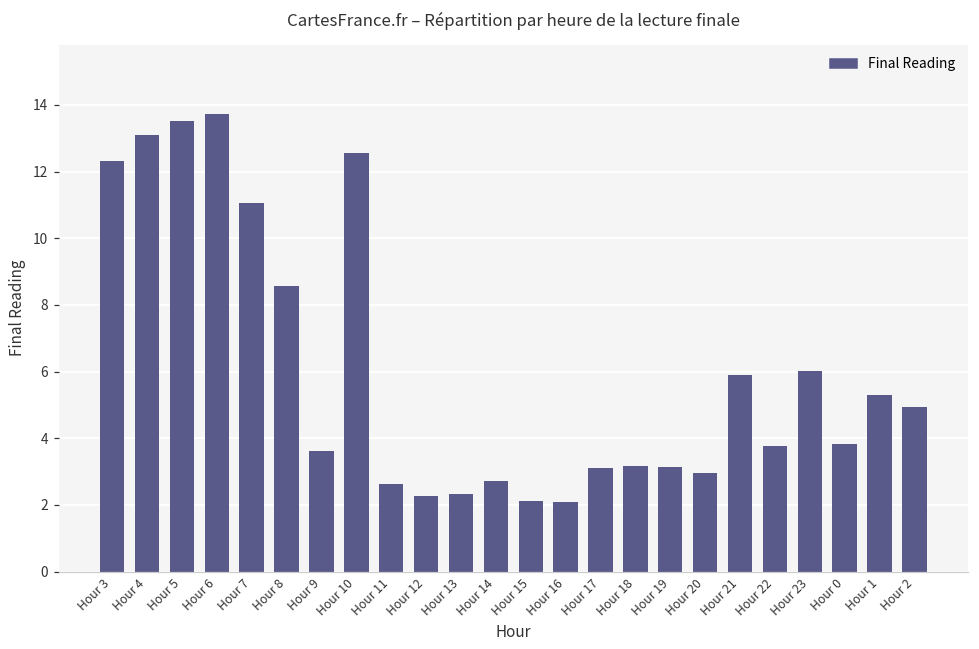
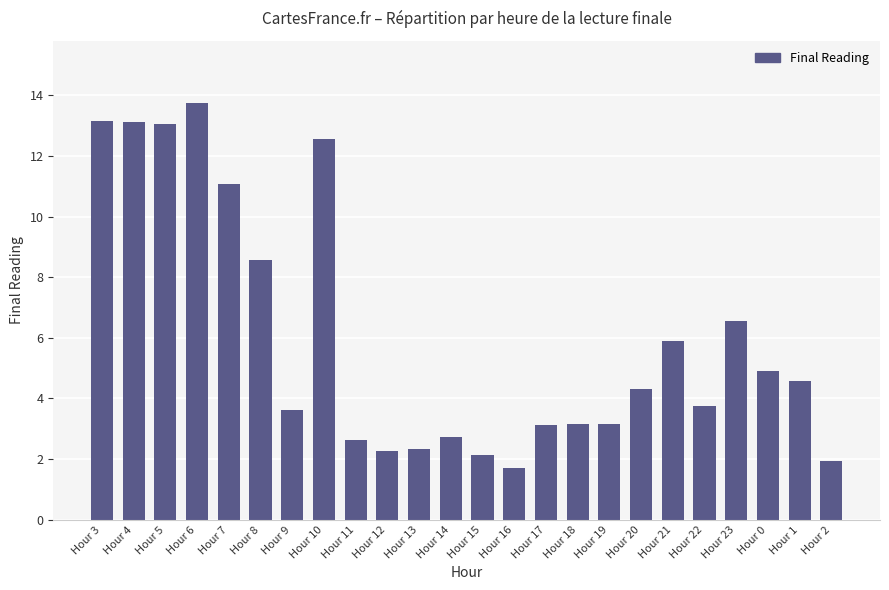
  {
-   "Hour 3": 12.3,
+   "Hour 3": 13.1,
    "Hour 4": 13.1,
-   "Hour 5": 13.5,
+   "Hour 5": 13.1,
    "Hour 6": 13.7,
    "Hour 7": 11.1,
    "Hour 8": 8.6,
    "Hour 9": 3.6,
    "Hour 10": 12.6,
    "Hour 11": 2.6,
    "Hour 12": 2.3,
    "Hour 13": 2.3,
    "Hour 14": 2.7,
    "Hour 15": 2.1,
-   "Hour 16": 2.1,
+   "Hour 16": 1.7,
    "Hour 17": 3.1,
    "Hour 18": 3.2,
    "Hour 19": 3.2,
-   "Hour 20": 3.0,
+   "Hour 20": 4.3,
    "Hour 21": 5.9,
    "Hour 22": 3.8,
-   "Hour 23": 6.0,
-   "Hour 0": 3.8,
-   "Hour 1": 5.3,
-   "Hour 2": 4.9
+   "Hour 23": 6.5,
+   "Hour 0": 4.9,
+   "Hour 1": 4.6,
+   "Hour 2": 1.9
  }
